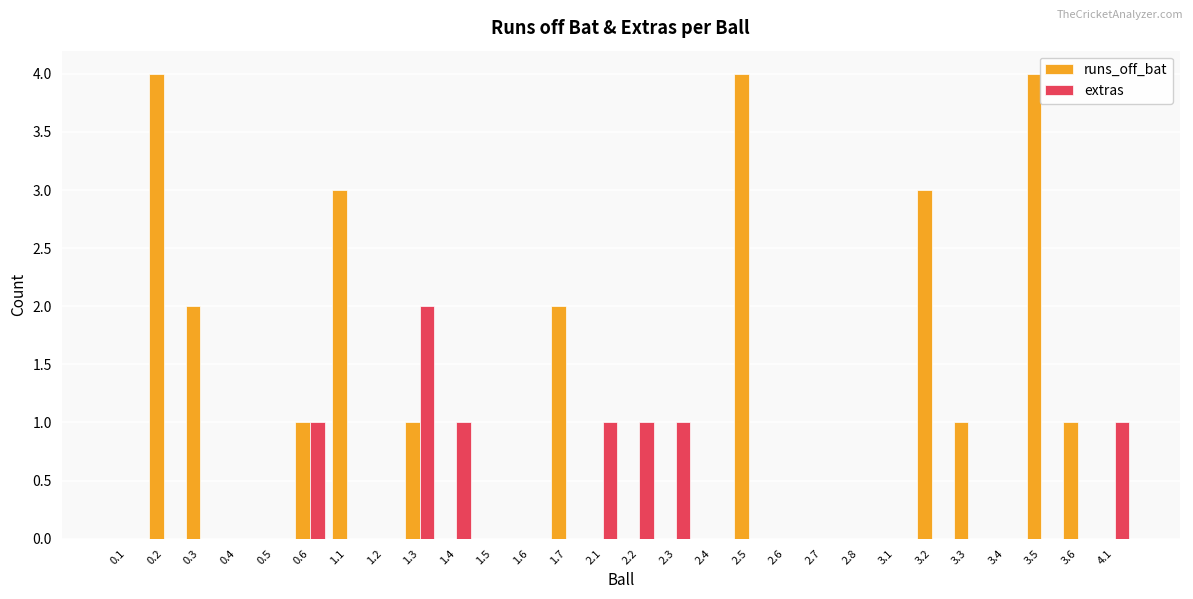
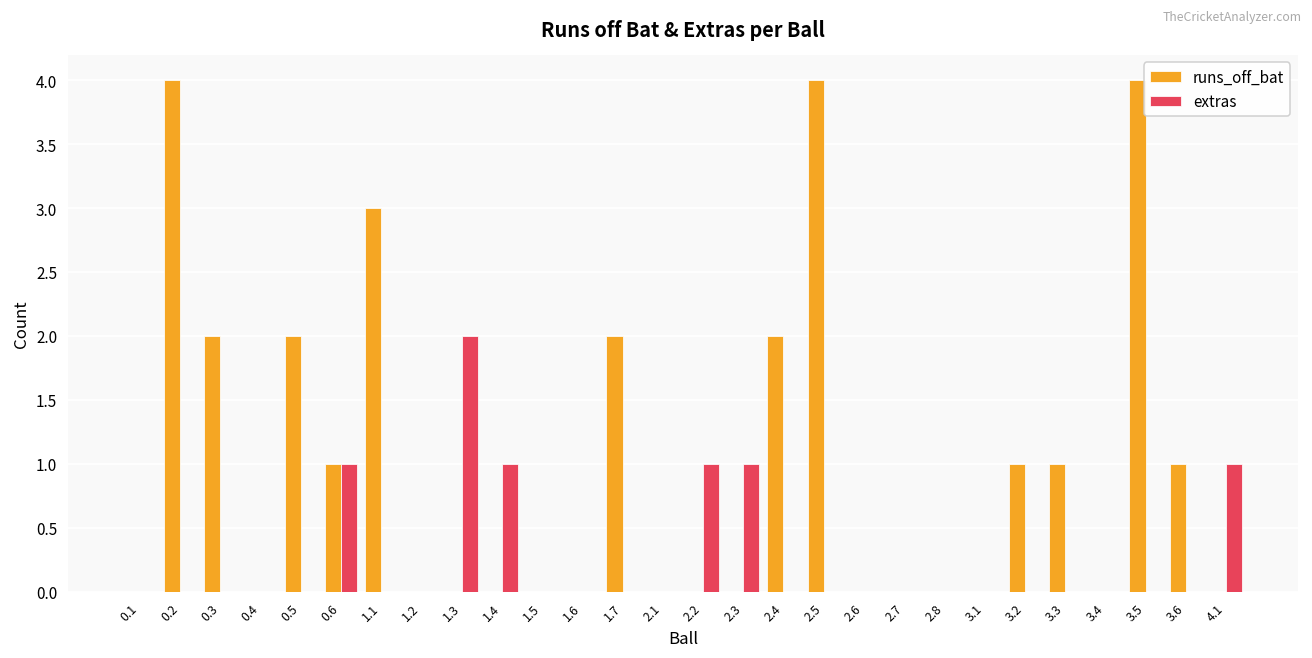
  {
    "runs_off_bat": {
      "0.1": 0,
      "0.2": 4,
      "0.3": 2,
      "0.4": 0,
-     "0.5": 0,
+     "0.5": 2,
      "0.6": 1,
      "1.1": 3,
      "1.2": 0,
-     "1.3": 1,
+     "1.3": 0,
      "1.4": 0,
      "1.5": 0,
      "1.6": 0,
      "1.7": 2,
      "2.1": 0,
      "2.2": 0,
      "2.3": 0,
-     "2.4": 0,
+     "2.4": 2,
      "2.5": 4,
      "2.6": 0,
      "2.7": 0,
      "2.8": 0,
      "3.1": 0,
-     "3.2": 3,
+     "3.2": 1,
      "3.3": 1,
      "3.4": 0,
      "3.5": 4,
      "3.6": 1,
      "4.1": 0
    },
    "extras": {
      "0.1": 0,
      "0.2": 0,
      "0.3": 0,
      "0.4": 0,
      "0.5": 0,
      "0.6": 1,
      "1.1": 0,
      "1.2": 0,
      "1.3": 2,
      "1.4": 1,
      "1.5": 0,
      "1.6": 0,
      "1.7": 0,
-     "2.1": 1,
+     "2.1": 0,
      "2.2": 1,
      "2.3": 1,
      "2.4": 0,
      "2.5": 0,
      "2.6": 0,
      "2.7": 0,
      "2.8": 0,
      "3.1": 0,
      "3.2": 0,
      "3.3": 0,
      "3.4": 0,
      "3.5": 0,
      "3.6": 0,
      "4.1": 1
    }
  }
